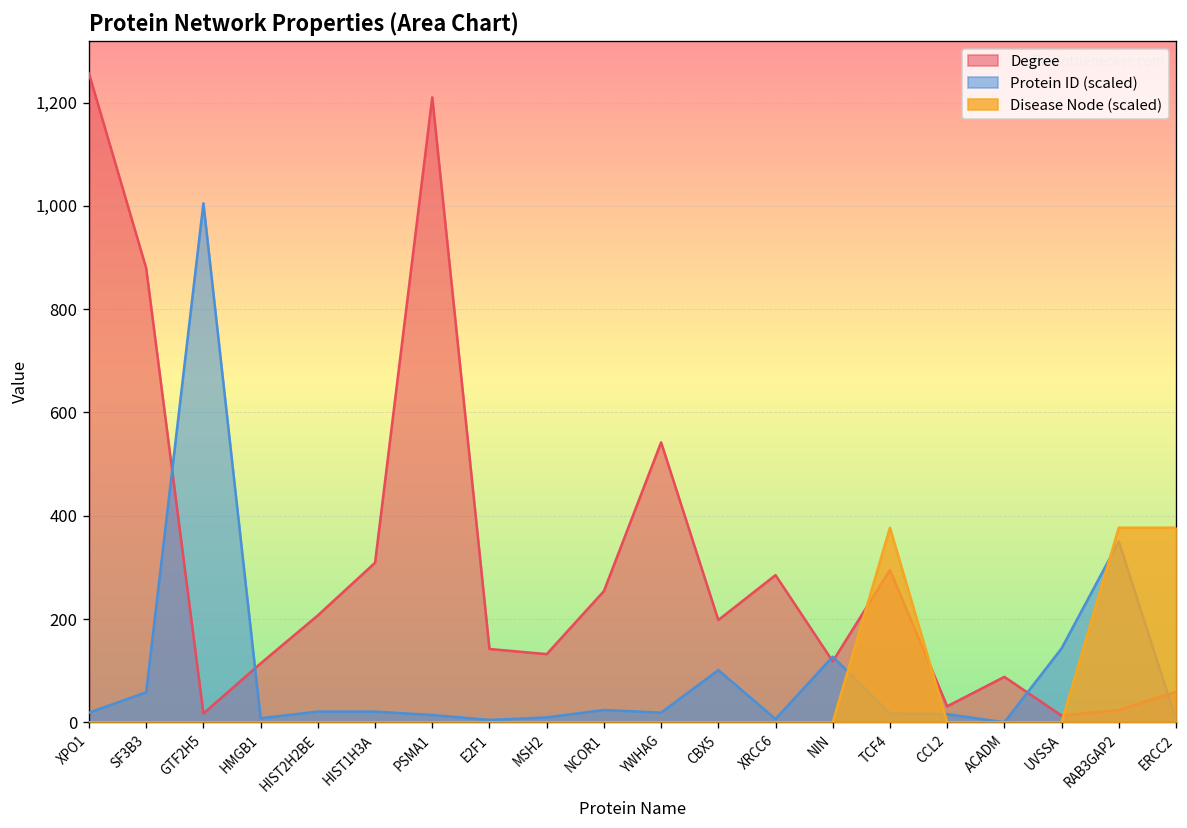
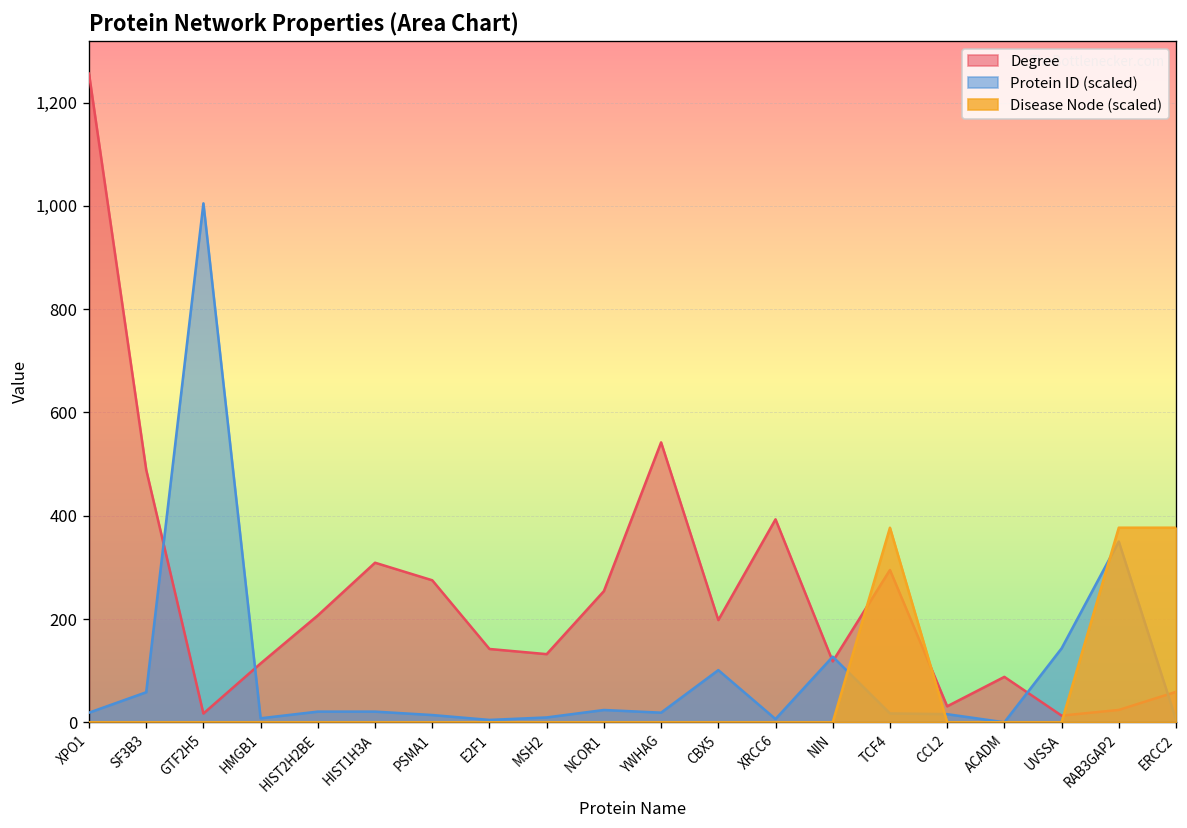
  {
    "Degree": {
      "XPO1": "1,260",
-     "SF3B3": "880",
+     "SF3B3": "490",
      "GTF2H5": "20",
      "HMGB1": "110",
      "HIST2H2BE": "210",
      "HIST1H3A": "310",
-     "PSMA1": "1,210",
+     "PSMA1": "280",
      "E2F1": "140",
      "MSH2": "130",
      "NCOR1": "250",
      "YWHAG": "540",
      "CBX5": "200",
-     "XRCC6": "290",
+     "XRCC6": "390",
      "NIN": "120",
      "TCF4": "300",
      "CCL2": "30",
      "ACADM": "90",
      "UVSSA": "10",
      "RAB3GAP2": "20",
      "ERCC2": "60"
    },
    "Protein ID (scaled)": {
      "XPO1": "20",
      "SF3B3": "60",
      "GTF2H5": "1,000",
      "HMGB1": "10",
      "HIST2H2BE": "20",
      "HIST1H3A": "20",
      "PSMA1": "10",
      "MSH2": "10",
      "NCOR1": "20",
      "YWHAG": "20",
      "CBX5": "100",
      "XRCC6": "10",
      "NIN": "130",
      "TCF4": "20",
      "CCL2": "20",
      "UVSSA": "140",
      "RAB3GAP2": "350",
      "ERCC2": "10"
    },
    "Disease Node (scaled)": {
      "XPO1": "0",
      "SF3B3": "0",
      "GTF2H5": "0",
      "HMGB1": "0",
      "HIST2H2BE": "0",
      "HIST1H3A": "0",
      "PSMA1": "0",
      "MSH2": "0",
      "NCOR1": "0",
      "YWHAG": "0",
      "CBX5": "0",
      "XRCC6": "0",
      "NIN": "0",
      "TCF4": "380",
      "CCL2": "0",
      "UVSSA": "0",
      "RAB3GAP2": "380",
      "ERCC2": "380"
    }
  }
